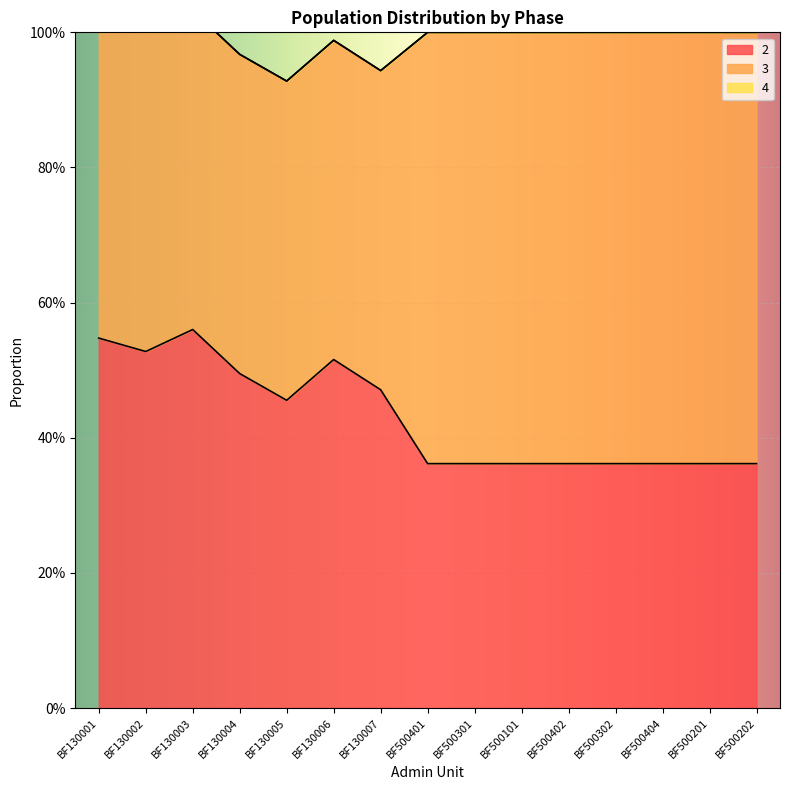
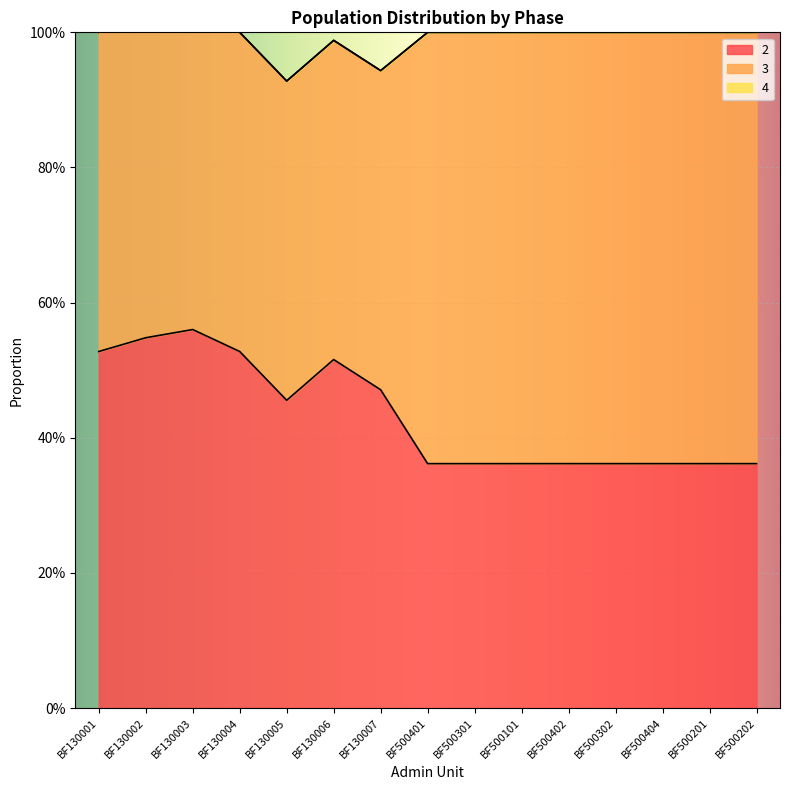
  {
    "2": {
-     "BF130001": "55%",
-     "BF130002": "53%",
+     "BF130001": "53%",
+     "BF130002": "55%",
      "BF130003": "56%",
-     "BF130004": "49%",
+     "BF130004": "53%",
      "BF130005": "46%",
      "BF130006": "52%",
      "BF130007": "47%",
      "BF500401": "36%",
      "BF500301": "36%",
      "BF500101": "36%",
      "BF500402": "36%",
      "BF500302": "36%",
      "BF500404": "36%",
      "BF500201": "36%",
      "BF500202": "36%"
    }
  }
